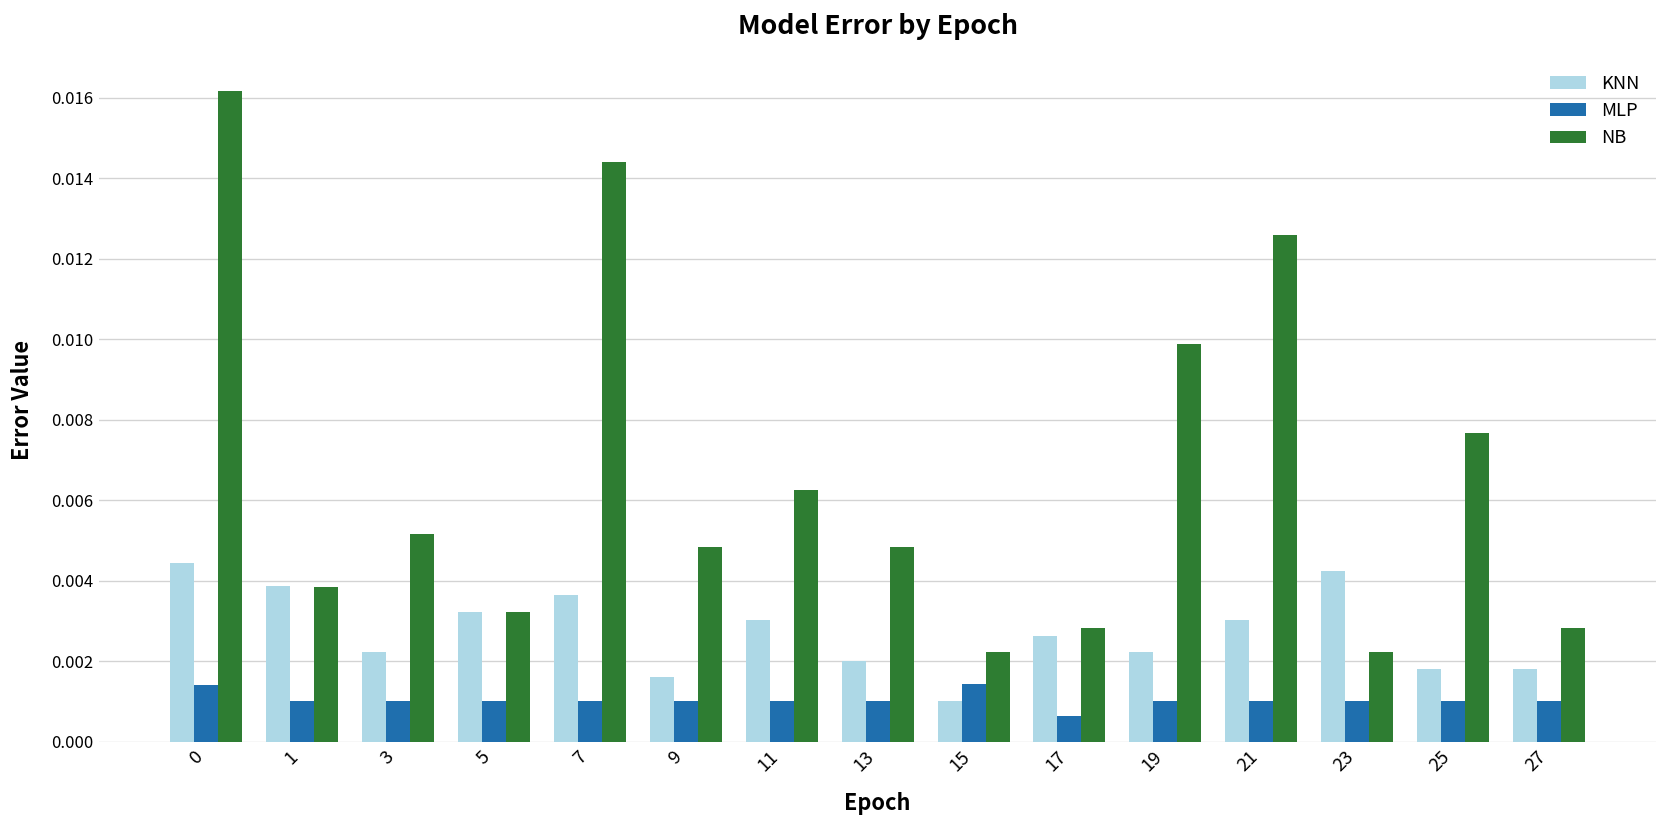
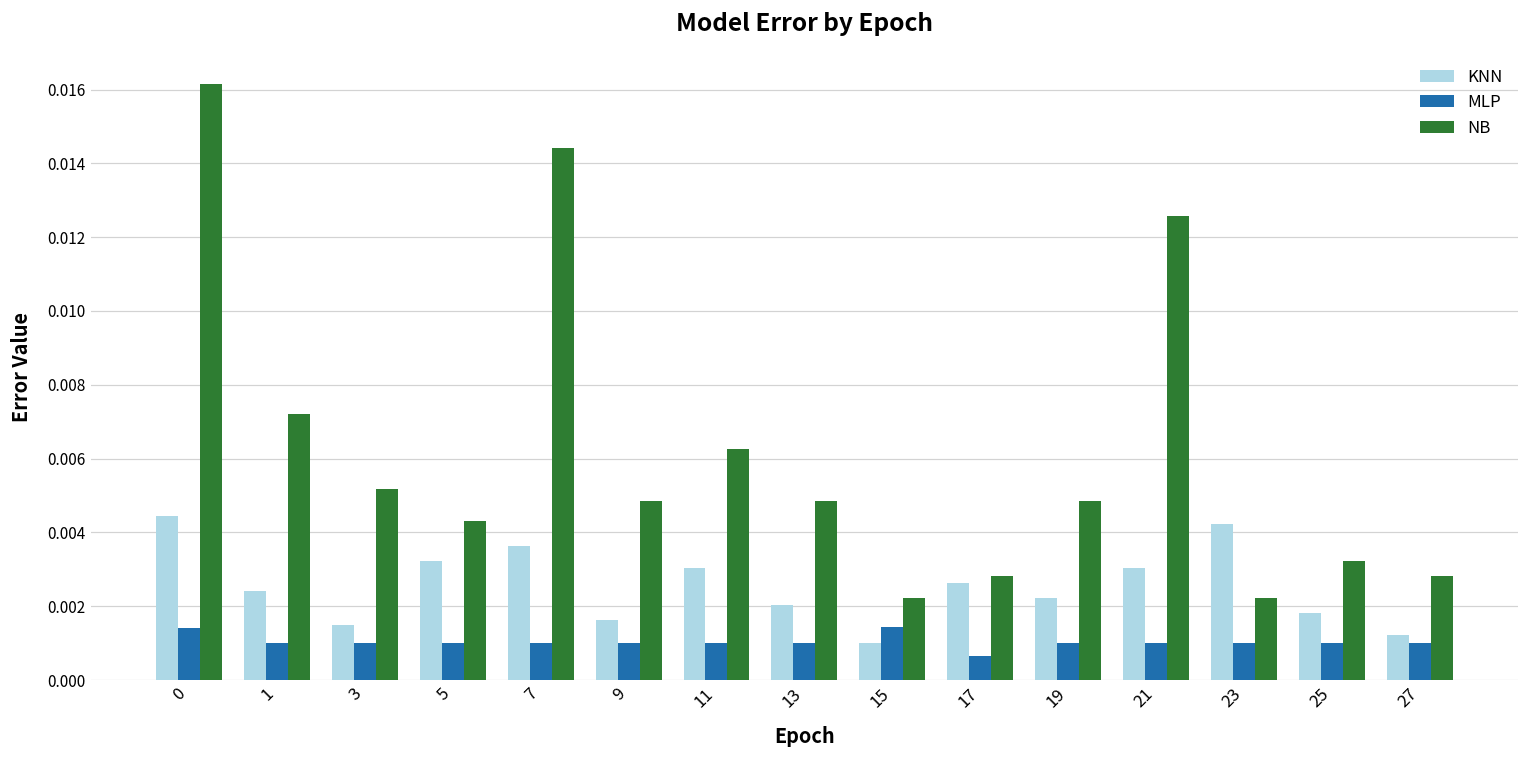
  {
    "KNN": {
      "0": 0.0044,
-     "1": 0.0039,
-     "3": 0.0022,
+     "1": 0.0024,
+     "3": 0.0015,
      "5": 0.0032,
      "7": 0.0036,
      "9": 0.0016,
      "11": 0.0030,
      "13": 0.0020,
      "15": 0.0010,
      "17": 0.0026,
      "19": 0.0022,
      "21": 0.0030,
      "23": 0.0042,
      "25": 0.0018,
-     "27": 0.0018
+     "27": 0.0012
    },
    "MLP": {
      "0": 0.0014,
      "1": 0.0010,
      "3": 0.0010,
      "5": 0.0010,
      "7": 0.0010,
      "9": 0.0010,
      "11": 0.0010,
      "13": 0.0010,
      "15": 0.0014,
      "17": 0.0006,
      "19": 0.0010,
      "21": 0.0010,
      "23": 0.0010,
      "25": 0.0010,
      "27": 0.0010
    },
    "NB": {
      "0": 0.0162,
-     "1": 0.0038,
+     "1": 0.0072,
      "3": 0.0052,
-     "5": 0.0032,
+     "5": 0.0043,
      "7": 0.0144,
      "9": 0.0048,
      "11": 0.0063,
      "13": 0.0048,
      "15": 0.0022,
      "17": 0.0028,
-     "19": 0.0099,
+     "19": 0.0048,
      "21": 0.0126,
      "23": 0.0022,
-     "25": 0.0077,
+     "25": 0.0032,
      "27": 0.0028
    }
  }
